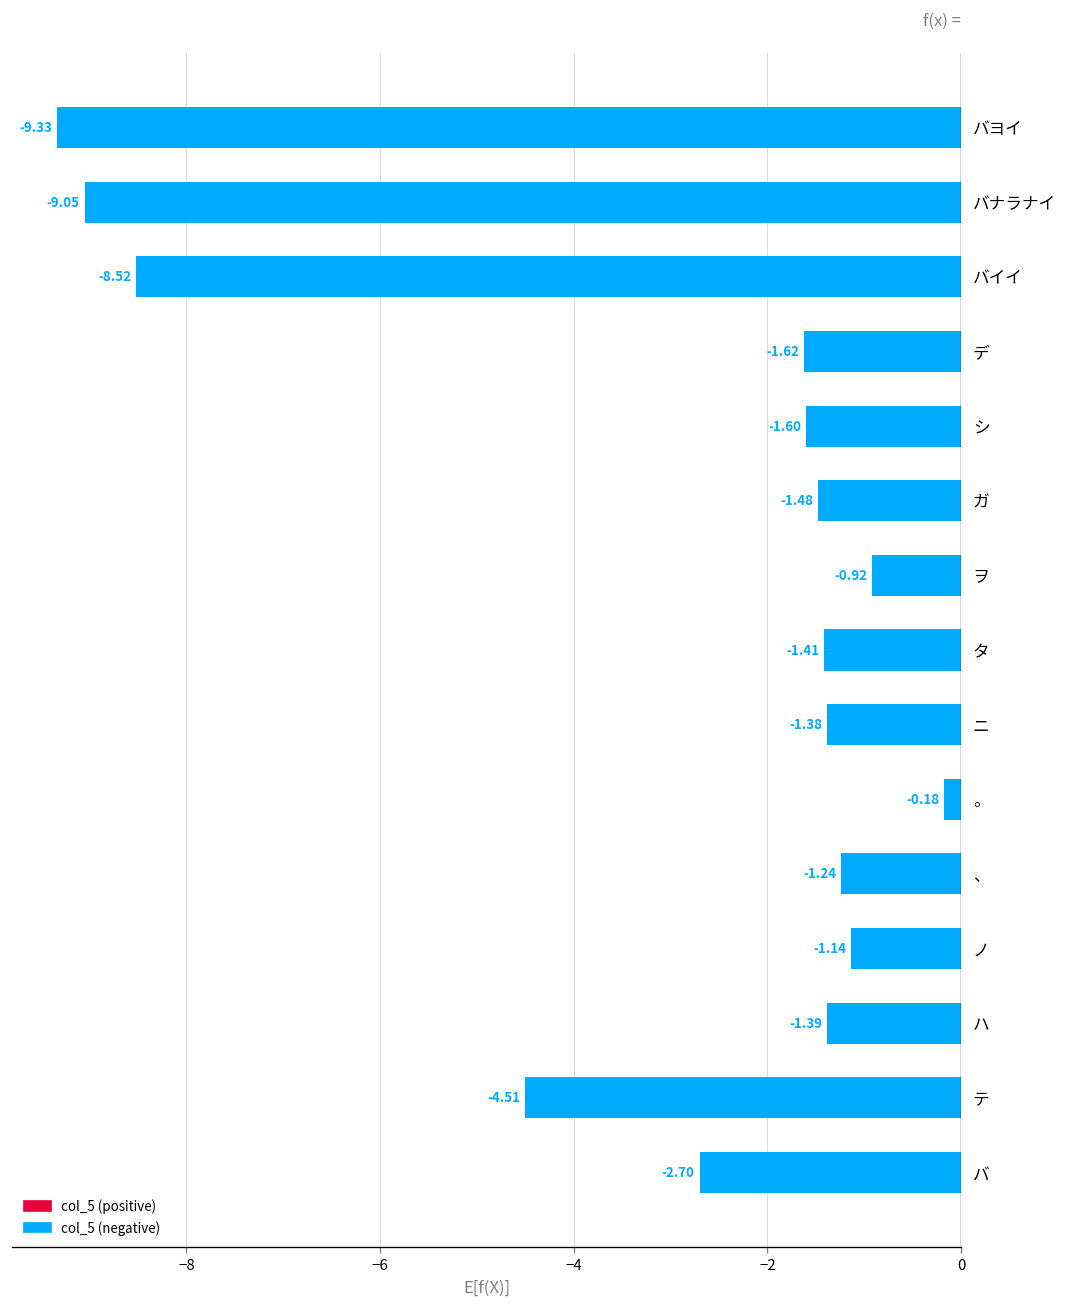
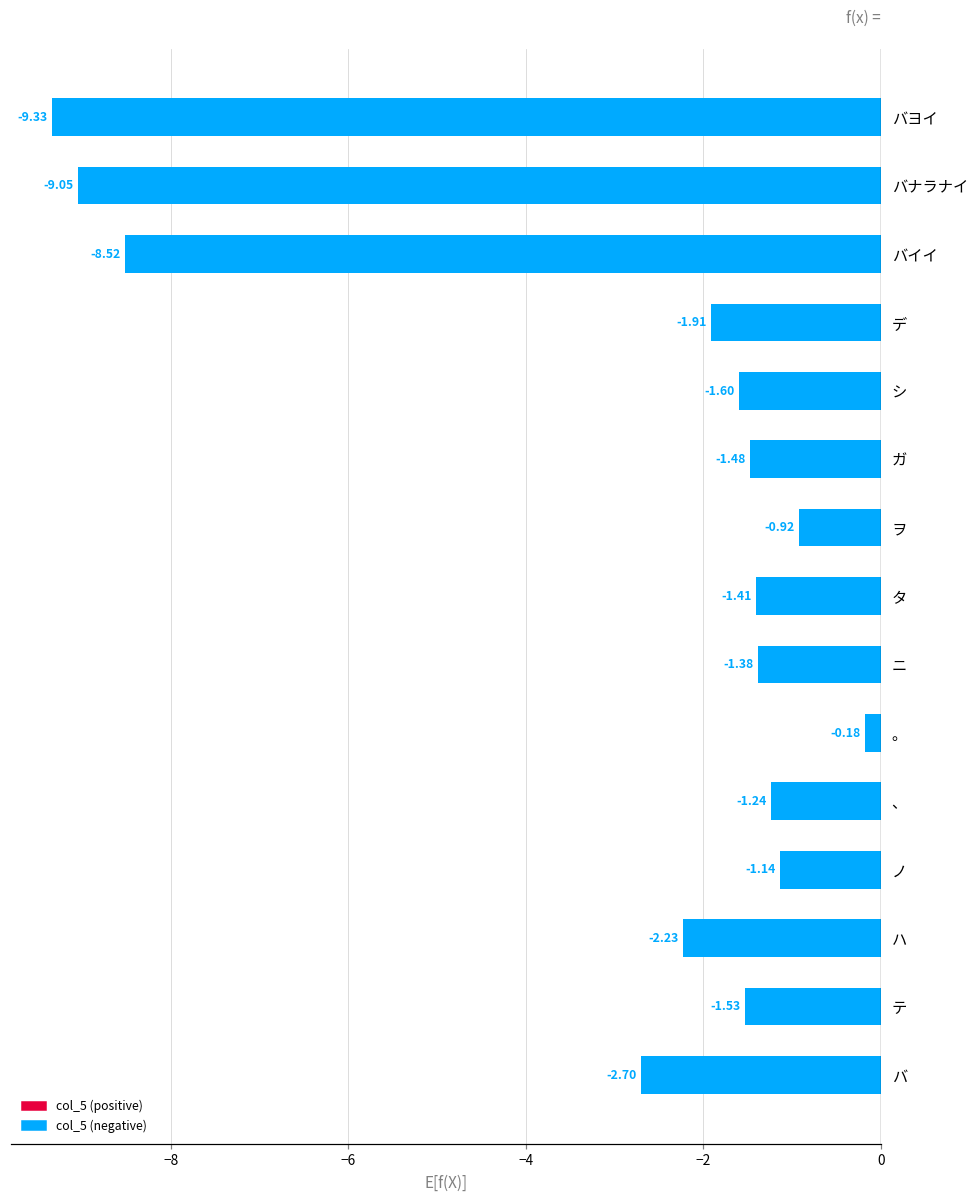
  {
    "バヨイ": -9.33,
    "バナラナイ": -9.05,
    "バイイ": -8.52,
-   "デ": -1.62,
+   "デ": -1.91,
    "シ": -1.60,
    "ガ": -1.48,
    "ヲ": -0.92,
    "タ": -1.41,
    "ニ": -1.38,
    "。": -0.18,
    "、": -1.24,
    "ノ": -1.14,
-   "ハ": -1.39,
-   "テ": -4.51,
+   "ハ": -2.23,
+   "テ": -1.53,
    "バ": -2.70
  }
